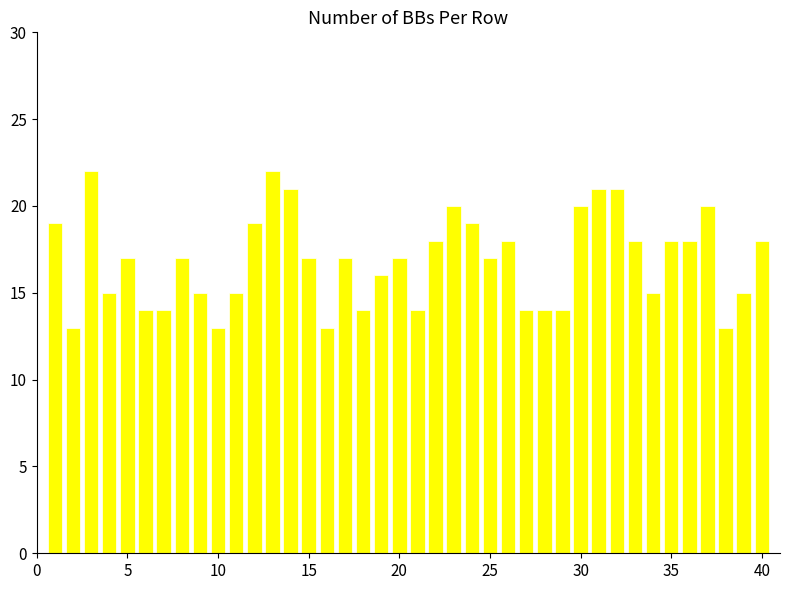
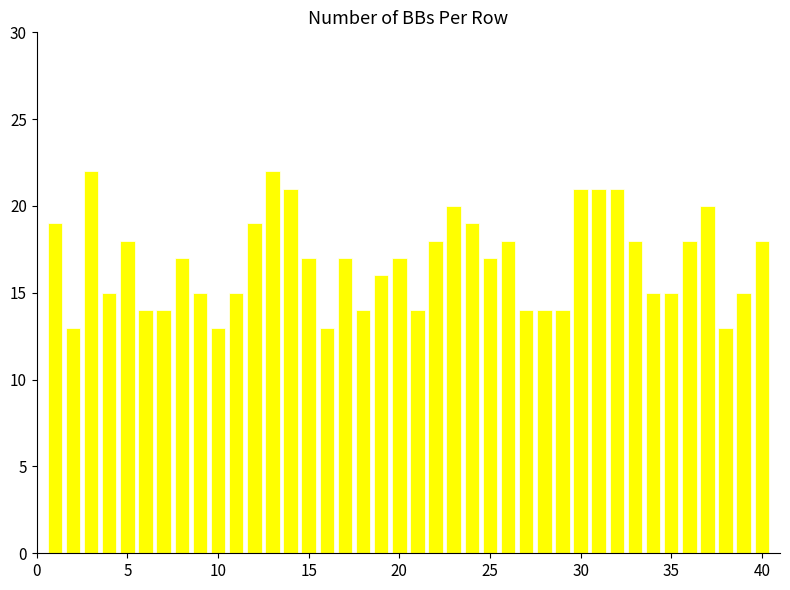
  {
-   "5": 17,
+   "5": 18,
    "10": 13,
    "15": 17,
    "20": 17,
    "25": 17,
-   "30": 20,
-   "35": 18,
+   "30": 21,
+   "35": 15,
    "40": 18
  }
